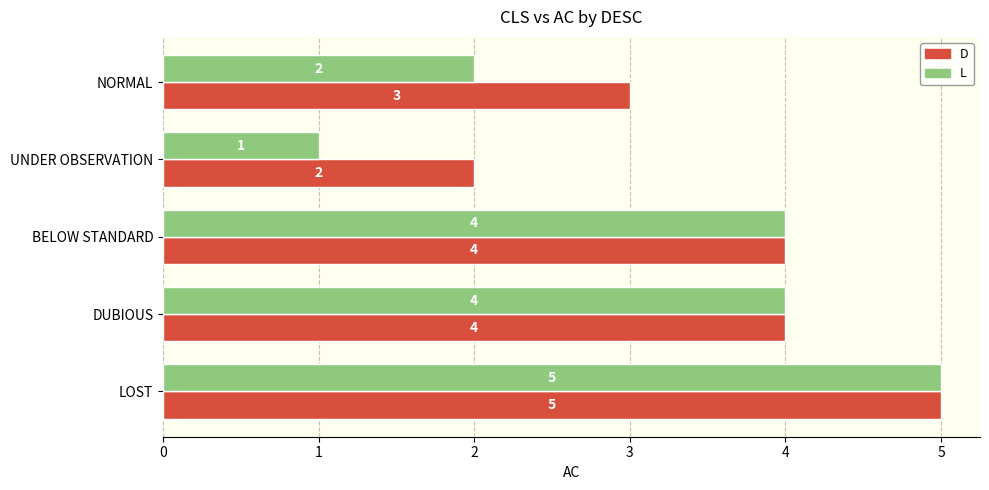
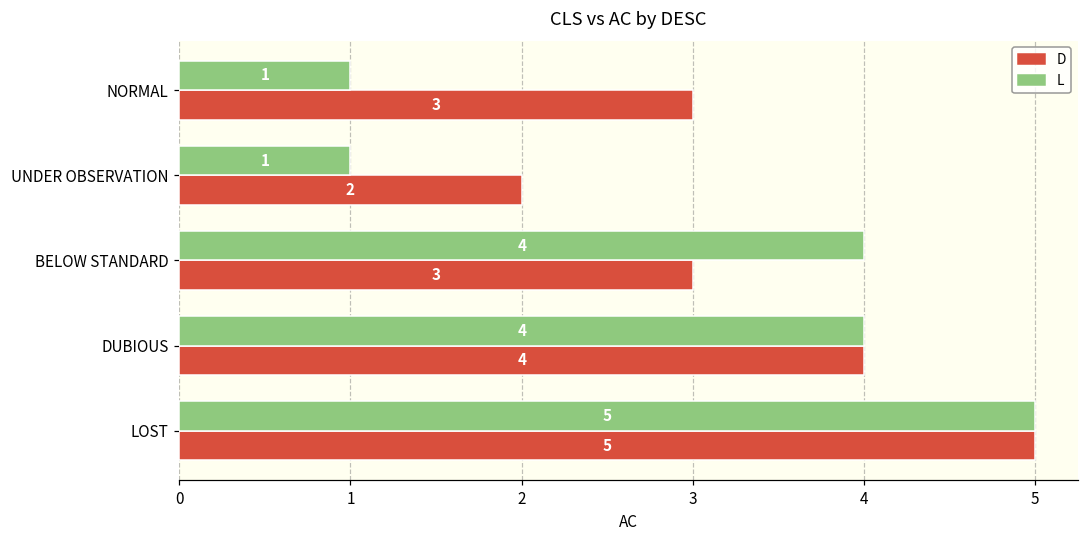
  {
    "D": {
      "NORMAL": 3,
      "UNDER OBSERVATION": 2,
-     "BELOW STANDARD": 4,
+     "BELOW STANDARD": 3,
      "DUBIOUS": 4,
      "LOST": 5
    },
    "L": {
-     "NORMAL": 2,
+     "NORMAL": 1,
      "UNDER OBSERVATION": 1,
      "BELOW STANDARD": 4,
      "DUBIOUS": 4,
      "LOST": 5
    }
  }
